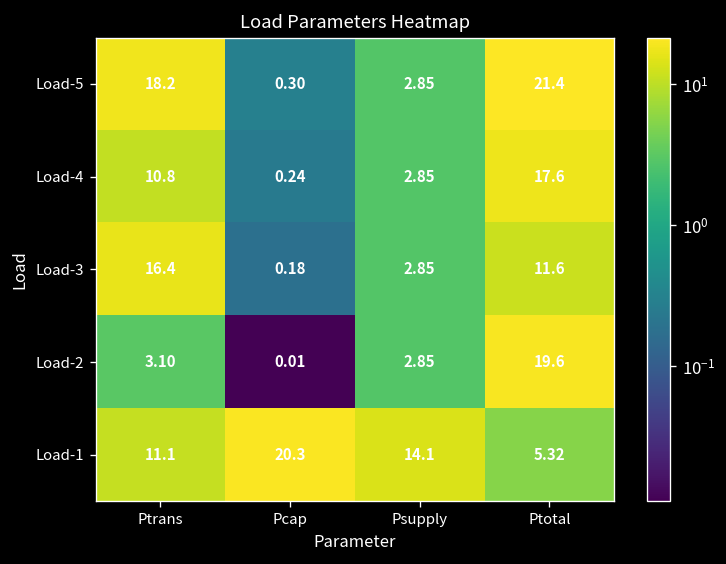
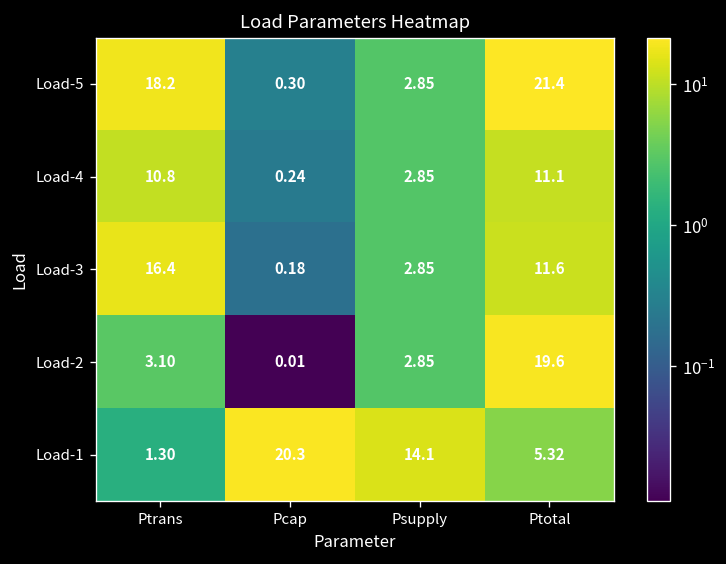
  {
    "Load-5": {
      "Ptrans": 18.2,
      "Pcap": 0.30,
      "Psupply": 2.85,
      "Ptotal": 21.4
    },
    "Load-4": {
      "Ptrans": 10.8,
      "Pcap": 0.24,
      "Psupply": 2.85,
-     "Ptotal": 17.6
+     "Ptotal": 11.1
    },
    "Load-3": {
      "Ptrans": 16.4,
      "Pcap": 0.18,
      "Psupply": 2.85,
      "Ptotal": 11.6
    },
    "Load-2": {
      "Ptrans": 3.10,
      "Pcap": 0.01,
      "Psupply": 2.85,
      "Ptotal": 19.6
    },
    "Load-1": {
-     "Ptrans": 11.1,
+     "Ptrans": 1.30,
      "Pcap": 20.3,
      "Psupply": 14.1,
      "Ptotal": 5.32
    }
  }
